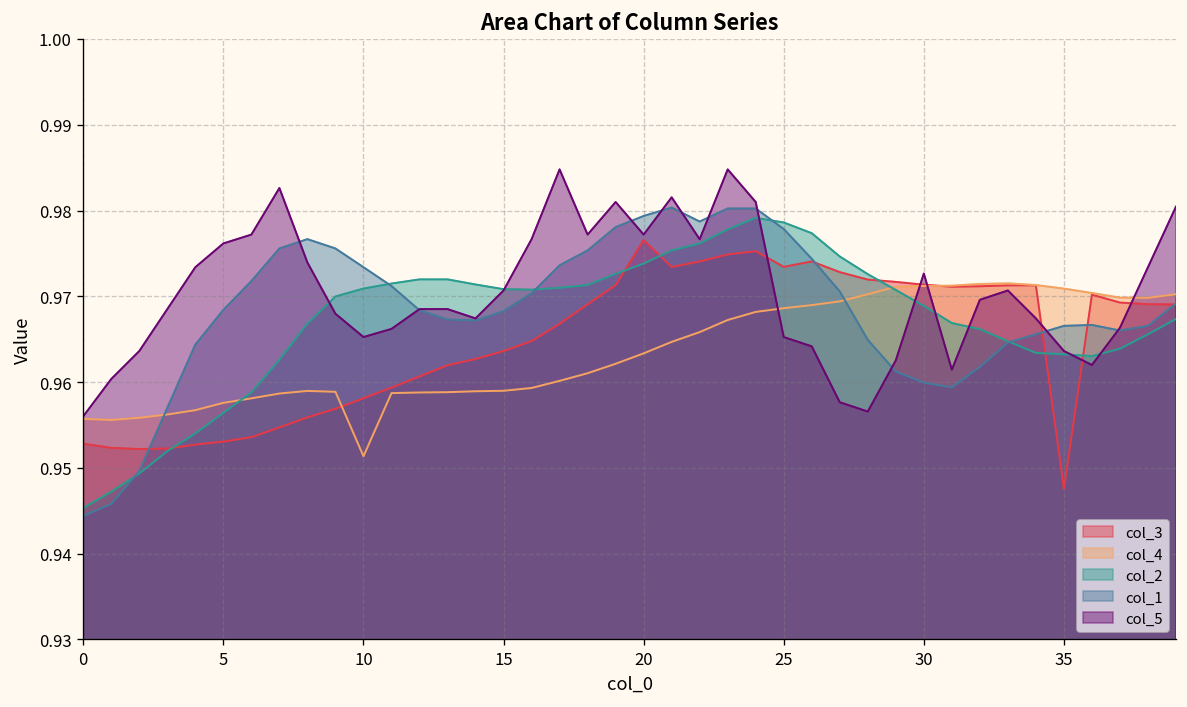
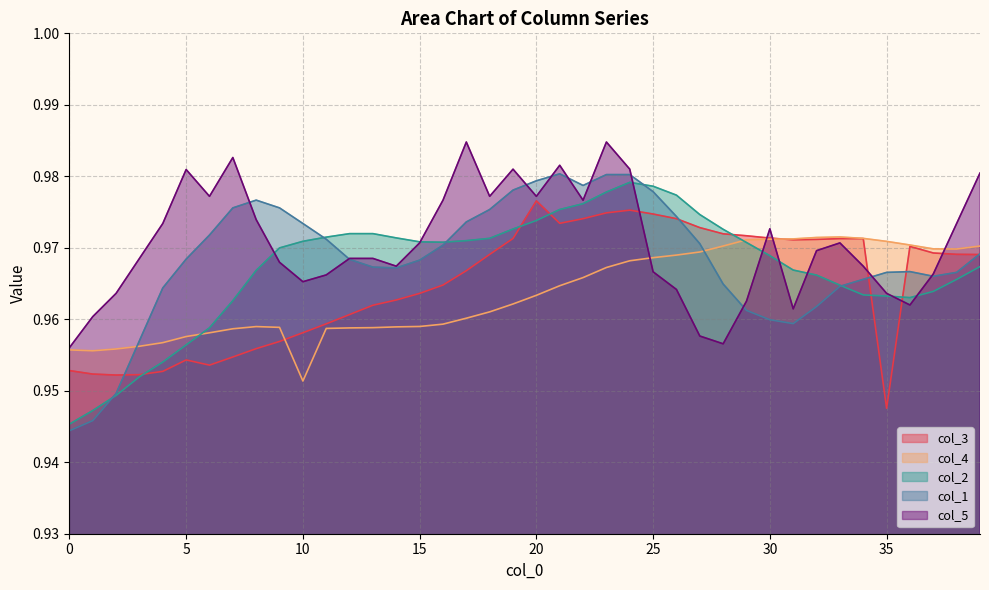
  {
    "col_3": {
      "0": 0.953,
-     "5": 0.953,
+     "5": 0.954,
      "10": 0.958,
      "15": 0.964,
      "20": 0.977,
-     "25": 0.973,
+     "25": 0.975,
      "35": 0.948
    },
    "col_4": {
      "5": 0.958,
      "10": 0.951,
      "15": 0.959,
      "20": 0.963,
      "25": 0.969,
      "35": 0.971
    },
    "col_5": {
-     "5": 0.976,
+     "5": 0.981,
      "10": 0.965,
      "20": 0.977,
-     "25": 0.965,
+     "25": 0.967,
      "30": 0.973,
      "35": 0.964
    }
  }
